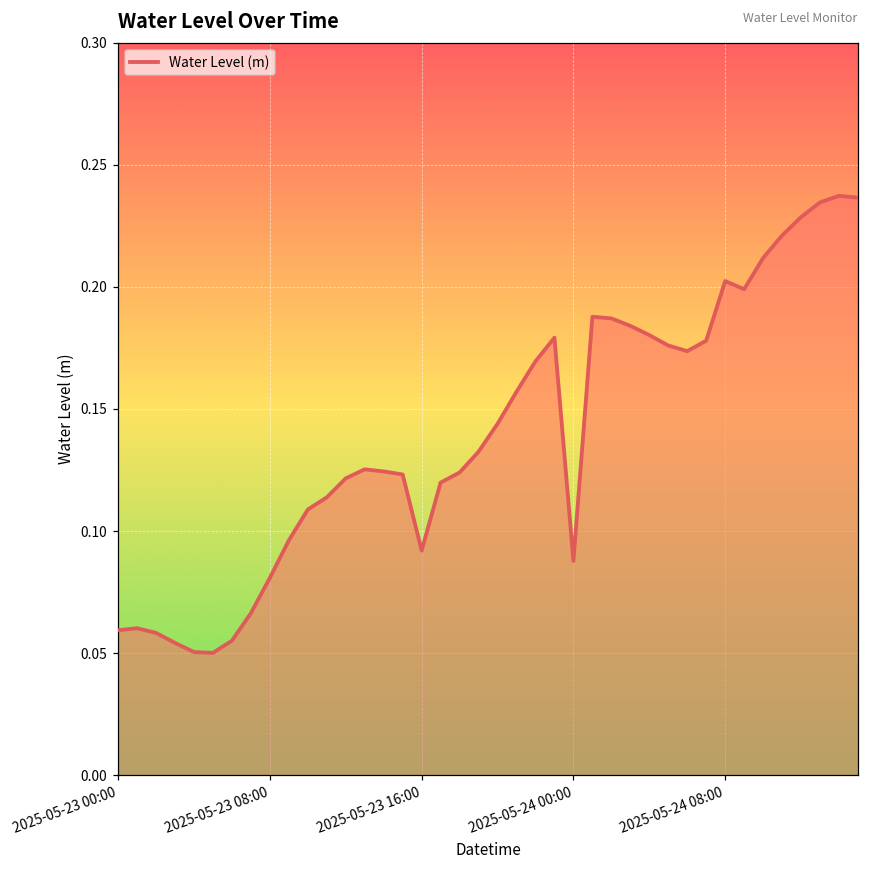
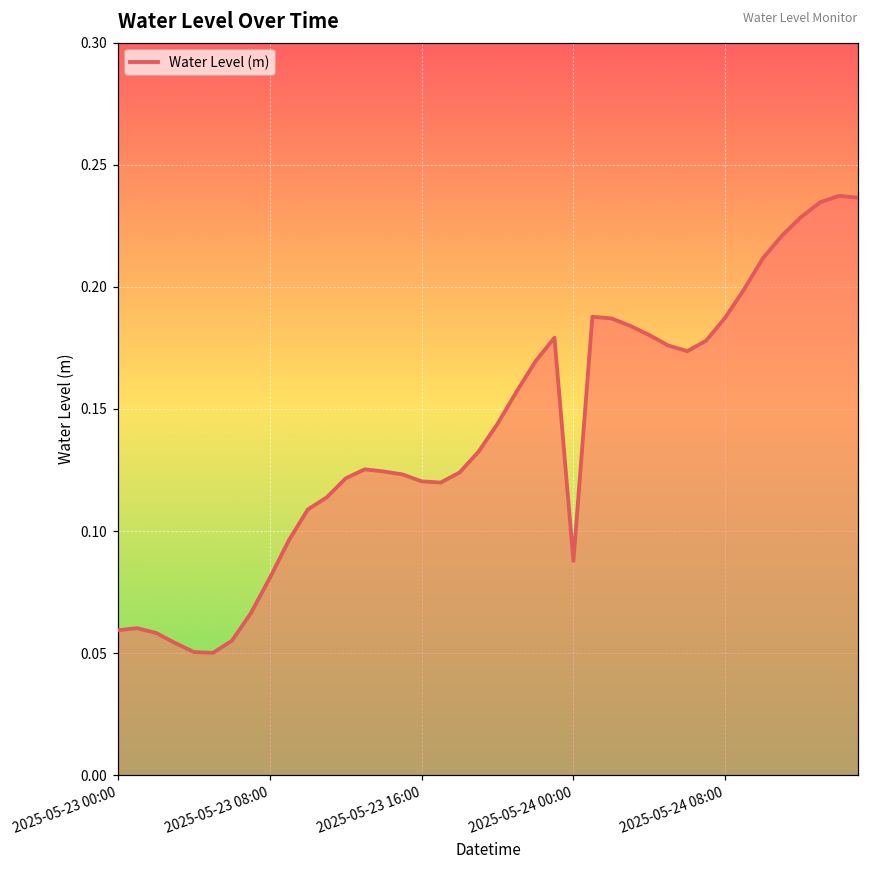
  {
    "2025-05-23 00:00": 0.059,
    "2025-05-23 08:00": 0.081,
-   "2025-05-23 16:00": 0.092,
+   "2025-05-23 16:00": 0.120,
    "2025-05-24 00:00": 0.088,
-   "2025-05-24 08:00": 0.202
+   "2025-05-24 08:00": 0.187
  }
